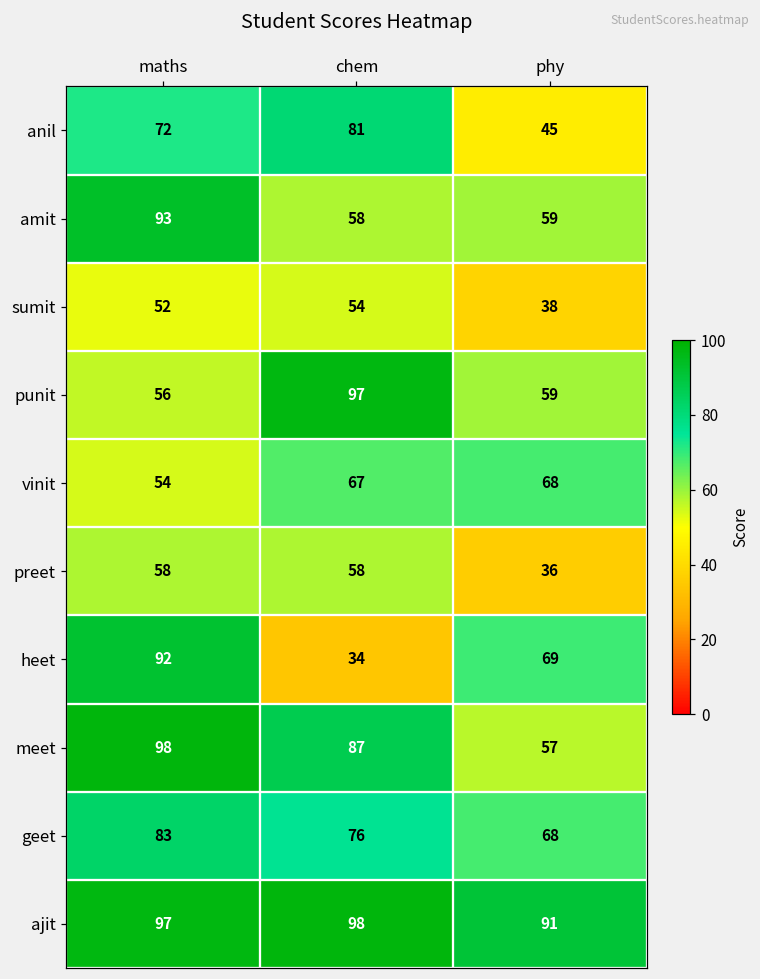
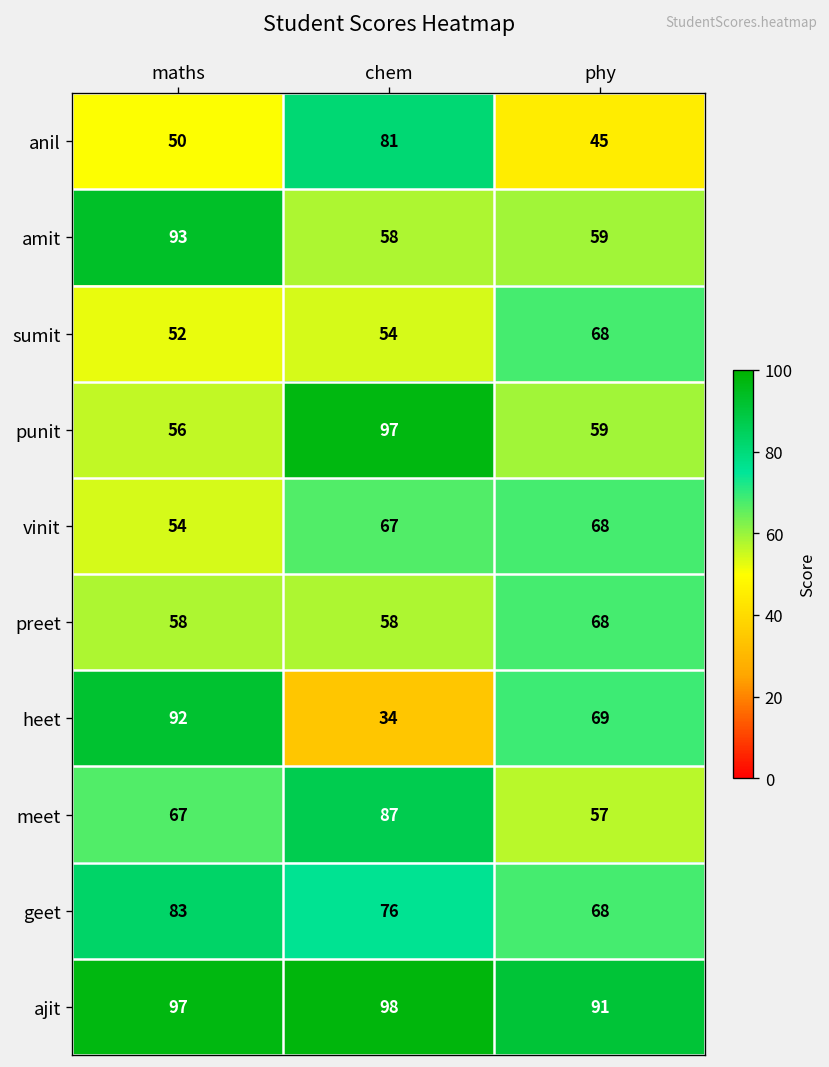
  {
    "anil": {
-     "maths": 72,
+     "maths": 50,
      "chem": 81,
      "phy": 45
    },
    "amit": {
      "maths": 93,
      "chem": 58,
      "phy": 59
    },
    "sumit": {
      "maths": 52,
      "chem": 54,
-     "phy": 38
+     "phy": 68
    },
    "punit": {
      "maths": 56,
      "chem": 97,
      "phy": 59
    },
    "vinit": {
      "maths": 54,
      "chem": 67,
      "phy": 68
    },
    "preet": {
      "maths": 58,
      "chem": 58,
-     "phy": 36
+     "phy": 68
    },
    "heet": {
      "maths": 92,
      "chem": 34,
      "phy": 69
    },
    "meet": {
-     "maths": 98,
+     "maths": 67,
      "chem": 87,
      "phy": 57
    },
    "geet": {
      "maths": 83,
      "chem": 76,
      "phy": 68
    },
    "ajit": {
      "maths": 97,
      "chem": 98,
      "phy": 91
    }
  }
